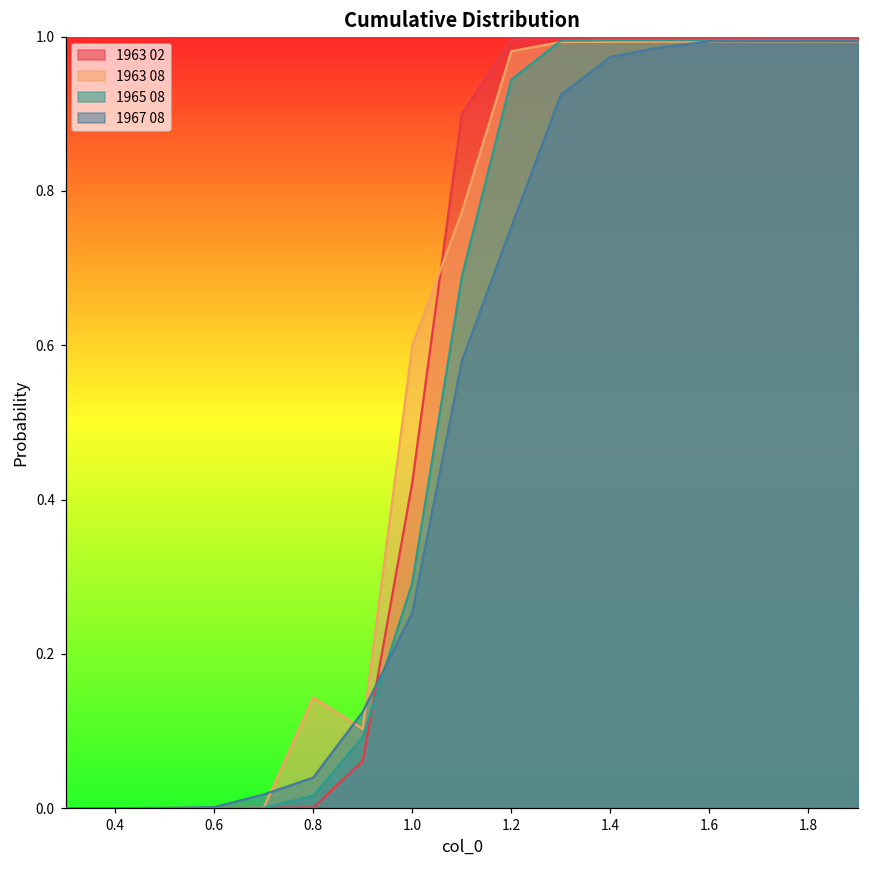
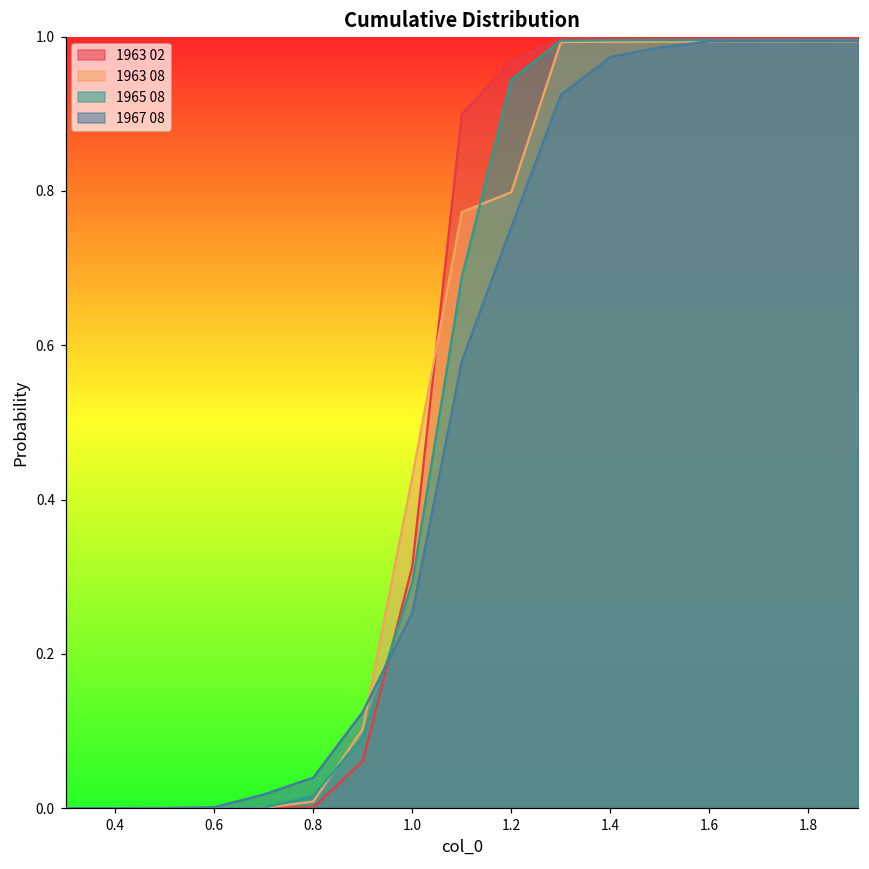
  {
    "1963 02": {
      "0.8": 0.00,
-     "1.0": 0.42,
-     "1.2": 1.00
+     "1.0": 0.31,
+     "1.2": 0.97
    },
    "1963 08": {
-     "0.8": 0.14,
-     "1.0": 0.60,
-     "1.2": 0.98
+     "0.8": 0.01,
+     "1.0": 0.43,
+     "1.2": 0.80
    }
  }
